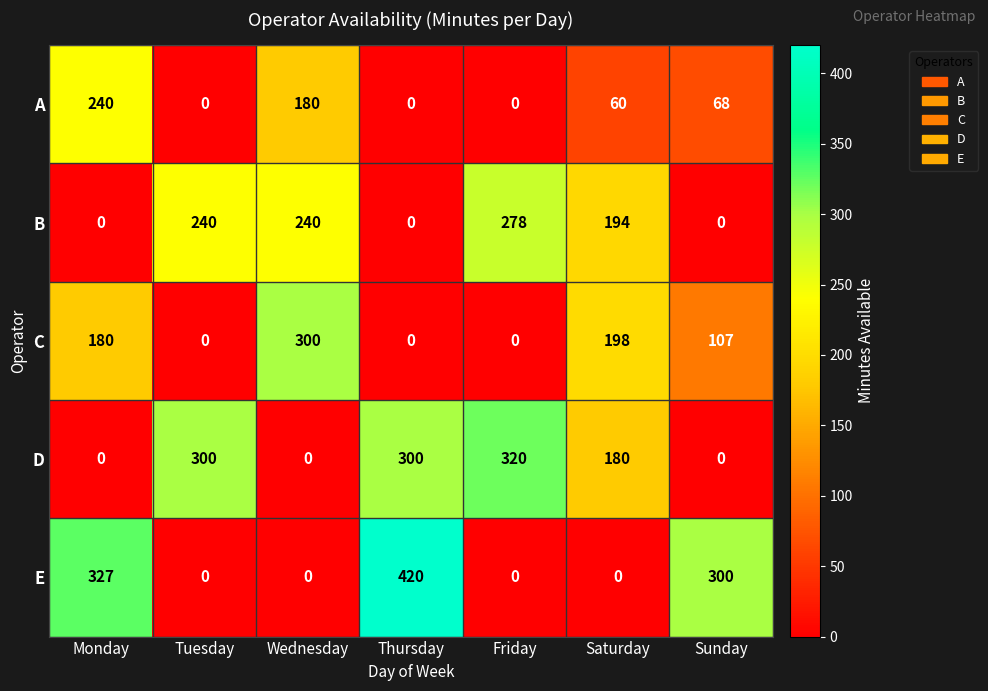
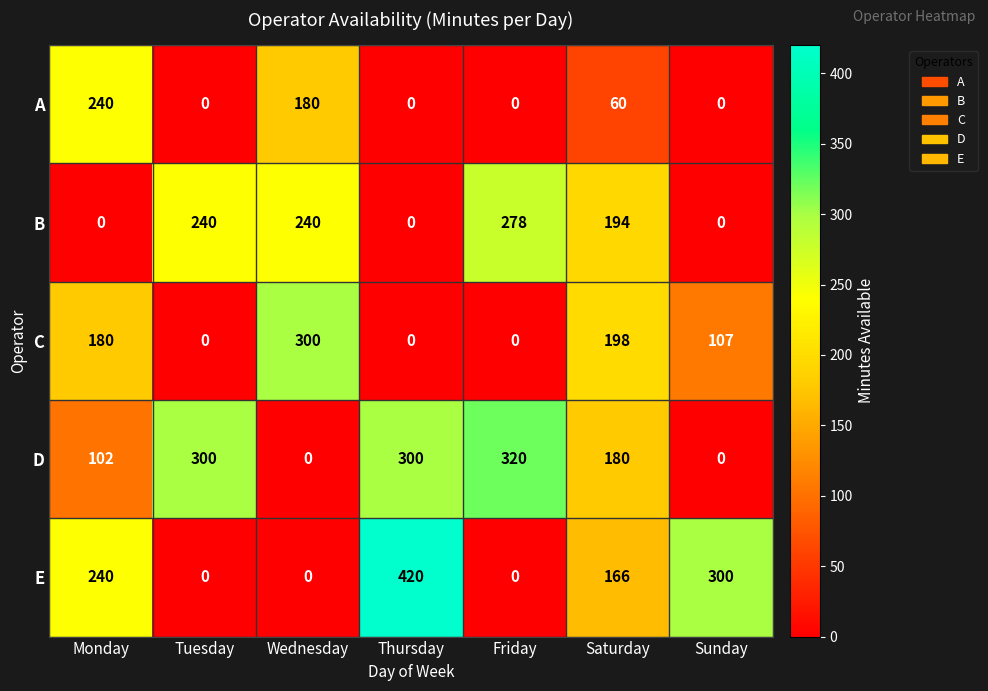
  {
    "A": {
      "Monday": 240,
      "Tuesday": 0,
      "Wednesday": 180,
      "Thursday": 0,
      "Friday": 0,
      "Saturday": 60,
-     "Sunday": 68
+     "Sunday": 0
    },
    "B": {
      "Monday": 0,
      "Tuesday": 240,
      "Wednesday": 240,
      "Thursday": 0,
      "Friday": 278,
      "Saturday": 194,
      "Sunday": 0
    },
    "C": {
      "Monday": 180,
      "Tuesday": 0,
      "Wednesday": 300,
      "Thursday": 0,
      "Friday": 0,
      "Saturday": 198,
      "Sunday": 107
    },
    "D": {
-     "Monday": 0,
+     "Monday": 102,
      "Tuesday": 300,
      "Wednesday": 0,
      "Thursday": 300,
      "Friday": 320,
      "Saturday": 180,
      "Sunday": 0
    },
    "E": {
-     "Monday": 327,
+     "Monday": 240,
      "Tuesday": 0,
      "Wednesday": 0,
      "Thursday": 420,
      "Friday": 0,
-     "Saturday": 0,
+     "Saturday": 166,
      "Sunday": 300
    }
  }
